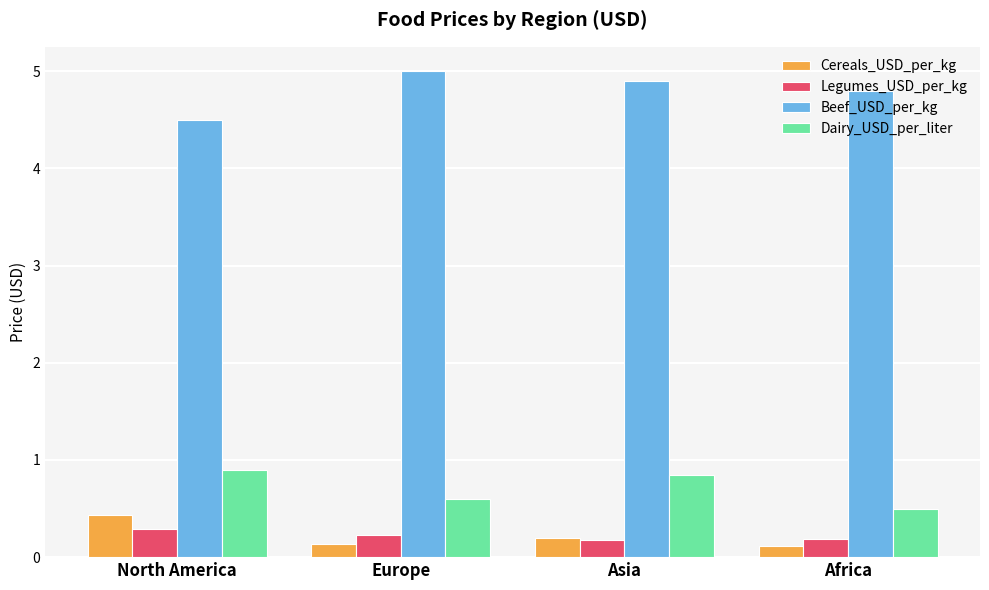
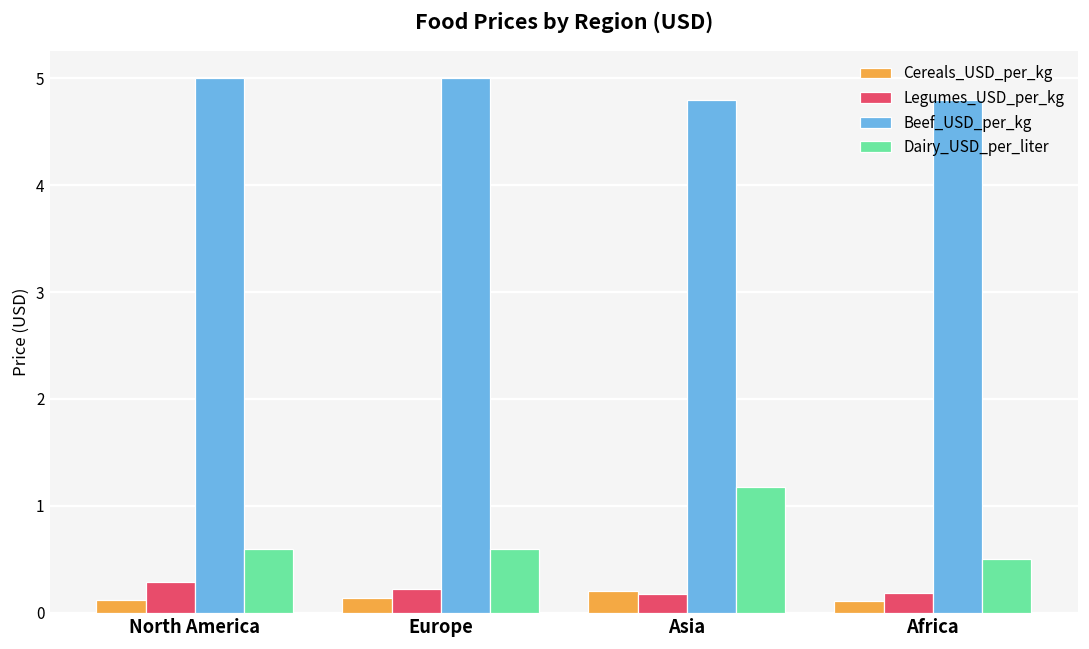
  {
    "Cereals_USD_per_kg": {
-     "North America": 0.4,
+     "North America": 0.1,
      "Europe": 0.1,
      "Asia": 0.2,
      "Africa": 0.1
    },
    "Legumes_USD_per_kg": {
      "North America": 0.3,
      "Europe": 0.2,
      "Asia": 0.2,
      "Africa": 0.2
    },
    "Beef_USD_per_kg": {
-     "North America": 4.5,
+     "North America": 5.0,
      "Europe": 5.0,
-     "Asia": 4.9,
+     "Asia": 4.8,
      "Africa": 4.8
    },
    "Dairy_USD_per_liter": {
-     "North America": 0.9,
+     "North America": 0.6,
      "Europe": 0.6,
-     "Asia": 0.9,
+     "Asia": 1.2,
      "Africa": 0.5
    }
  }
